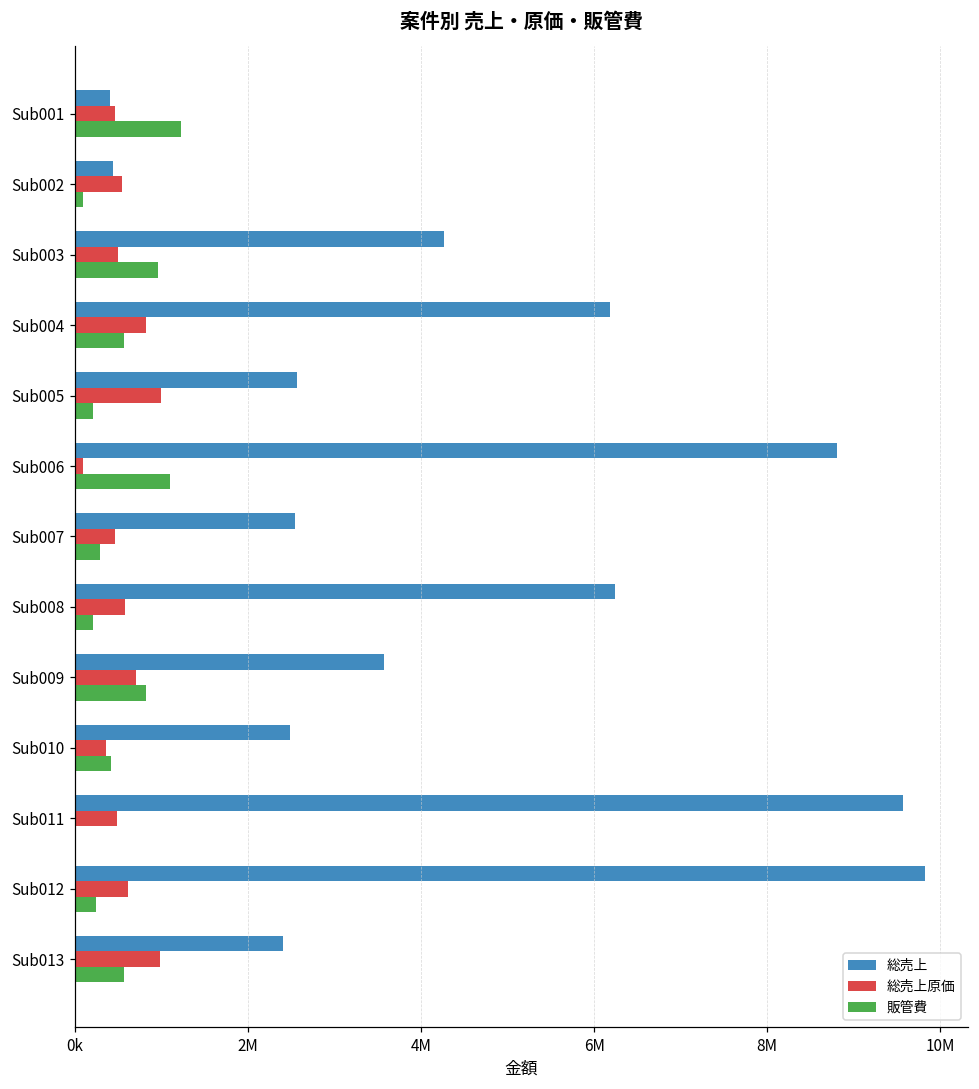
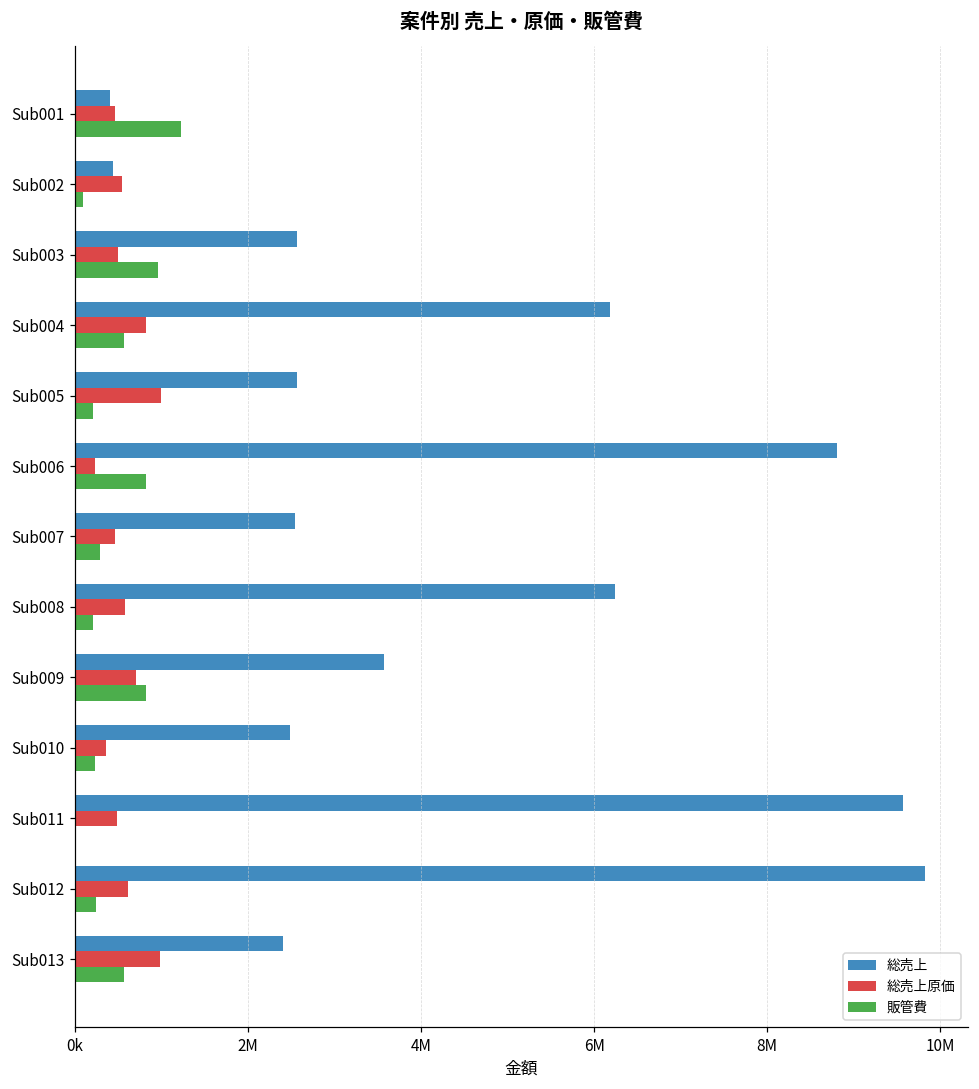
  {
    "総売上": {
      "Sub001": 400000,
      "Sub002": 400000,
-     "Sub003": 4300000,
+     "Sub003": 2600000,
      "Sub004": 6200000,
      "Sub005": 2600000,
      "Sub006": 8800000,
      "Sub007": 2500000,
      "Sub008": 6200000,
      "Sub009": 3600000,
      "Sub010": 2500000,
      "Sub011": 9600000,
      "Sub012": 9800000,
      "Sub013": 2400000
    },
    "総売上原価": {
      "Sub001": 500000,
      "Sub002": 500000,
      "Sub003": 500000,
      "Sub004": 800000,
      "Sub005": 1000000,
-     "Sub006": 100000,
+     "Sub006": 200000,
      "Sub007": 500000,
      "Sub008": 600000,
      "Sub009": 700000,
      "Sub010": 400000,
      "Sub011": 500000,
      "Sub012": 600000,
      "Sub013": 1000000
    },
    "販管費": {
      "Sub001": 1200000,
      "Sub002": 100000,
      "Sub003": 1000000,
      "Sub004": 600000,
      "Sub005": 200000,
-     "Sub006": 1100000,
+     "Sub006": 800000,
      "Sub007": 300000,
      "Sub008": 200000,
      "Sub009": 800000,
-     "Sub010": 400000,
+     "Sub010": 200000,
      "Sub012": 200000,
      "Sub013": 600000
    }
  }
